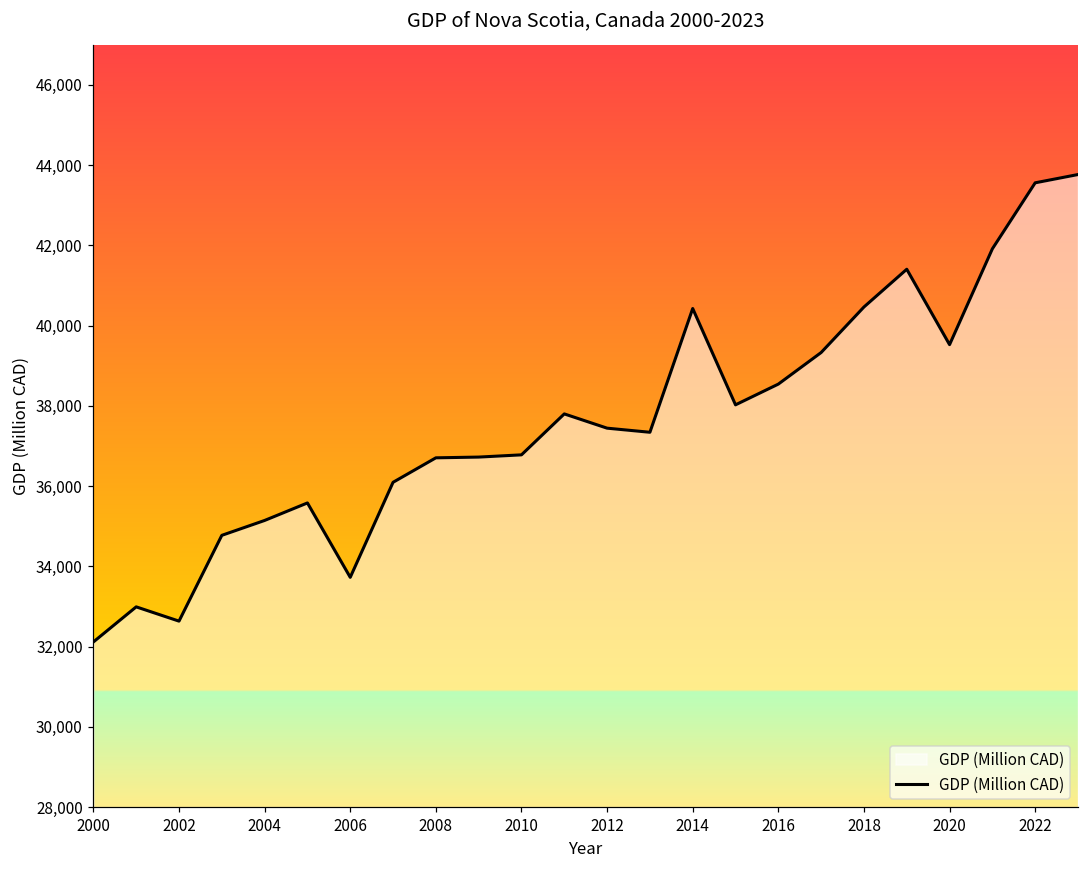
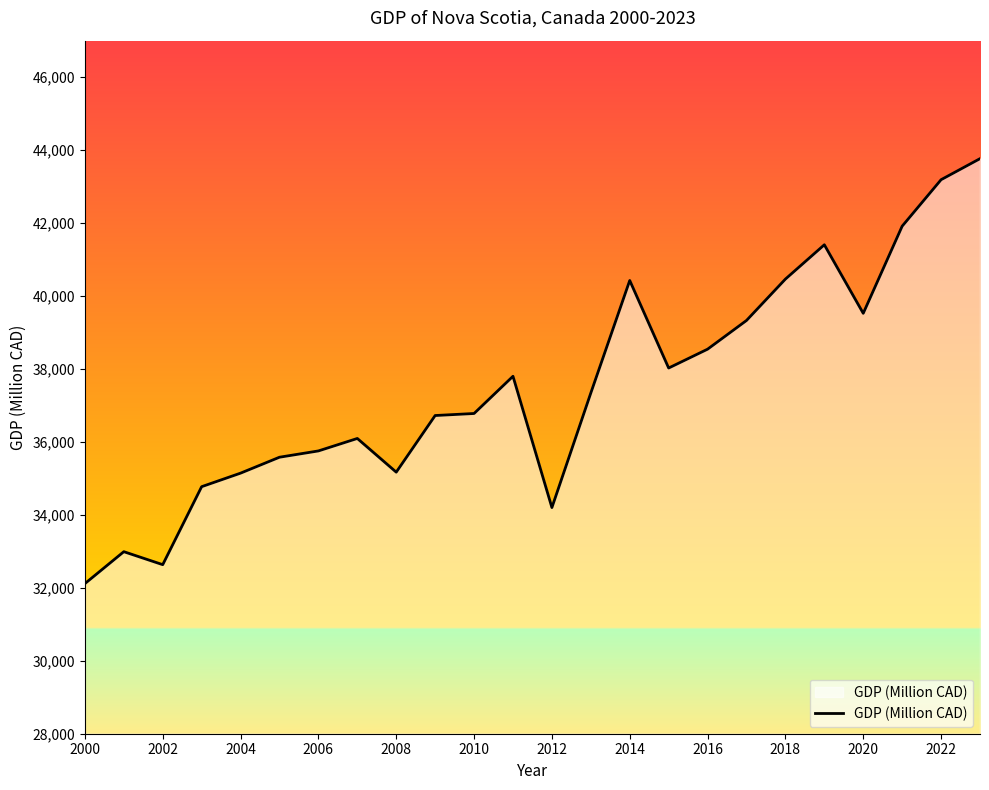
  {
    "2000": "32,100",
    "2002": "32,600",
    "2004": "35,100",
-   "2006": "33,700",
-   "2008": "36,700",
+   "2006": "35,800",
+   "2008": "35,200",
    "2010": "36,800",
-   "2012": "37,400",
+   "2012": "34,200",
    "2014": "40,400",
    "2016": "38,500",
    "2018": "40,500",
    "2020": "39,500",
-   "2022": "43,600"
+   "2022": "43,200"
  }
